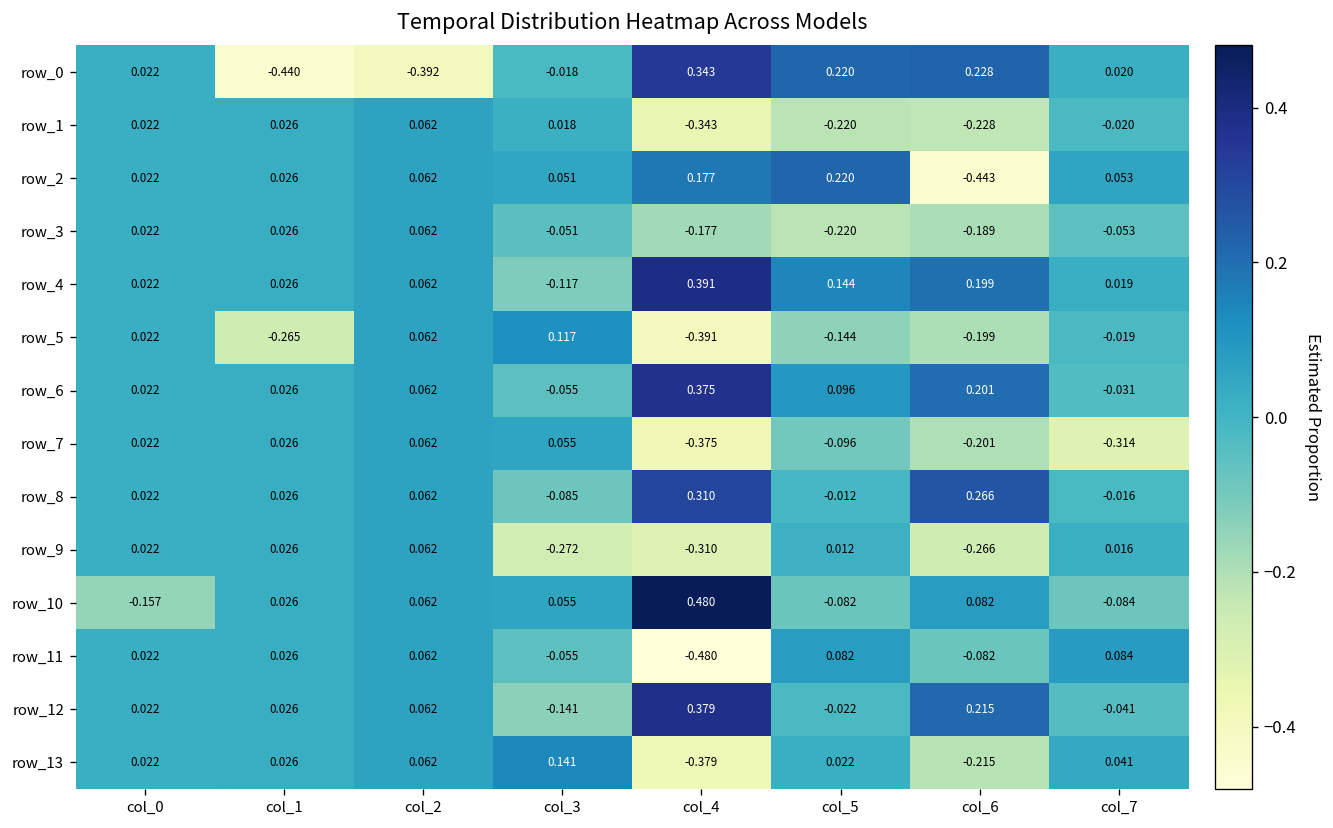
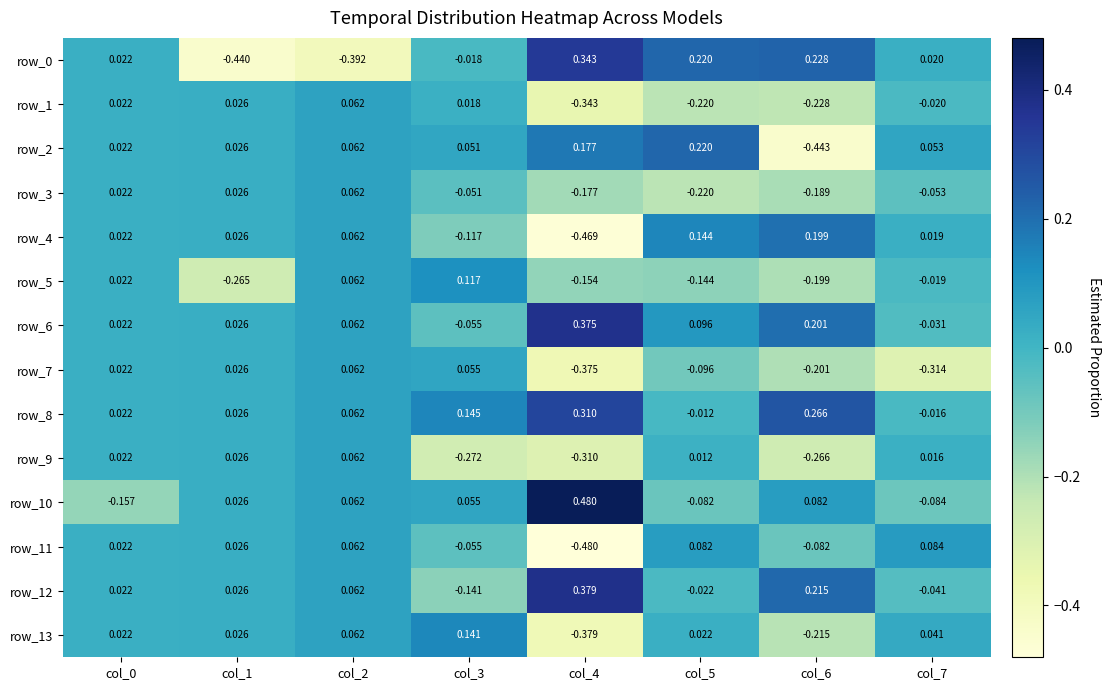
  {
    "row_0": {
      "col_0": 0.022,
      "col_1": -0.440,
      "col_2": -0.392,
      "col_3": -0.018,
      "col_4": 0.343,
      "col_5": 0.220,
      "col_6": 0.228,
      "col_7": 0.020
    },
    "row_1": {
      "col_0": 0.022,
      "col_1": 0.026,
      "col_2": 0.062,
      "col_3": 0.018,
      "col_4": -0.343,
      "col_5": -0.220,
      "col_6": -0.228,
      "col_7": -0.020
    },
    "row_2": {
      "col_0": 0.022,
      "col_1": 0.026,
      "col_2": 0.062,
      "col_3": 0.051,
      "col_4": 0.177,
      "col_5": 0.220,
      "col_6": -0.443,
      "col_7": 0.053
    },
    "row_3": {
      "col_0": 0.022,
      "col_1": 0.026,
      "col_2": 0.062,
      "col_3": -0.051,
      "col_4": -0.177,
      "col_5": -0.220,
      "col_6": -0.189,
      "col_7": -0.053
    },
    "row_4": {
      "col_0": 0.022,
      "col_1": 0.026,
      "col_2": 0.062,
      "col_3": -0.117,
-     "col_4": 0.391,
+     "col_4": -0.469,
      "col_5": 0.144,
      "col_6": 0.199,
      "col_7": 0.019
    },
    "row_5": {
      "col_0": 0.022,
      "col_1": -0.265,
      "col_2": 0.062,
      "col_3": 0.117,
-     "col_4": -0.391,
+     "col_4": -0.154,
      "col_5": -0.144,
      "col_6": -0.199,
      "col_7": -0.019
    },
    "row_6": {
      "col_0": 0.022,
      "col_1": 0.026,
      "col_2": 0.062,
      "col_3": -0.055,
      "col_4": 0.375,
      "col_5": 0.096,
      "col_6": 0.201,
      "col_7": -0.031
    },
    "row_7": {
      "col_0": 0.022,
      "col_1": 0.026,
      "col_2": 0.062,
      "col_3": 0.055,
      "col_4": -0.375,
      "col_5": -0.096,
      "col_6": -0.201,
      "col_7": -0.314
    },
    "row_8": {
      "col_0": 0.022,
      "col_1": 0.026,
      "col_2": 0.062,
-     "col_3": -0.085,
+     "col_3": 0.145,
      "col_4": 0.310,
      "col_5": -0.012,
      "col_6": 0.266,
      "col_7": -0.016
    },
    "row_9": {
      "col_0": 0.022,
      "col_1": 0.026,
      "col_2": 0.062,
      "col_3": -0.272,
      "col_4": -0.310,
      "col_5": 0.012,
      "col_6": -0.266,
      "col_7": 0.016
    },
    "row_10": {
      "col_0": -0.157,
      "col_1": 0.026,
      "col_2": 0.062,
      "col_3": 0.055,
      "col_4": 0.480,
      "col_5": -0.082,
      "col_6": 0.082,
      "col_7": -0.084
    },
    "row_11": {
      "col_0": 0.022,
      "col_1": 0.026,
      "col_2": 0.062,
      "col_3": -0.055,
      "col_4": -0.480,
      "col_5": 0.082,
      "col_6": -0.082,
      "col_7": 0.084
    },
    "row_12": {
      "col_0": 0.022,
      "col_1": 0.026,
      "col_2": 0.062,
      "col_3": -0.141,
      "col_4": 0.379,
      "col_5": -0.022,
      "col_6": 0.215,
      "col_7": -0.041
    },
    "row_13": {
      "col_0": 0.022,
      "col_1": 0.026,
      "col_2": 0.062,
      "col_3": 0.141,
      "col_4": -0.379,
      "col_5": 0.022,
      "col_6": -0.215,
      "col_7": 0.041
    }
  }
